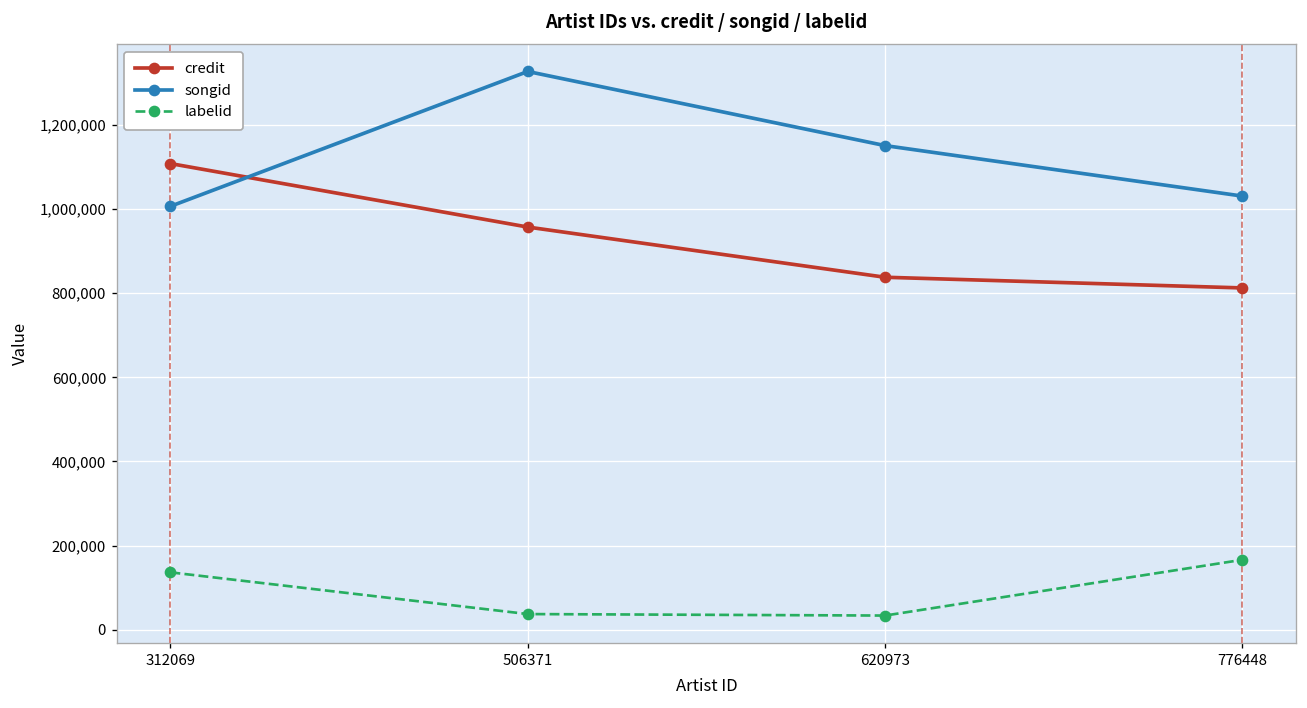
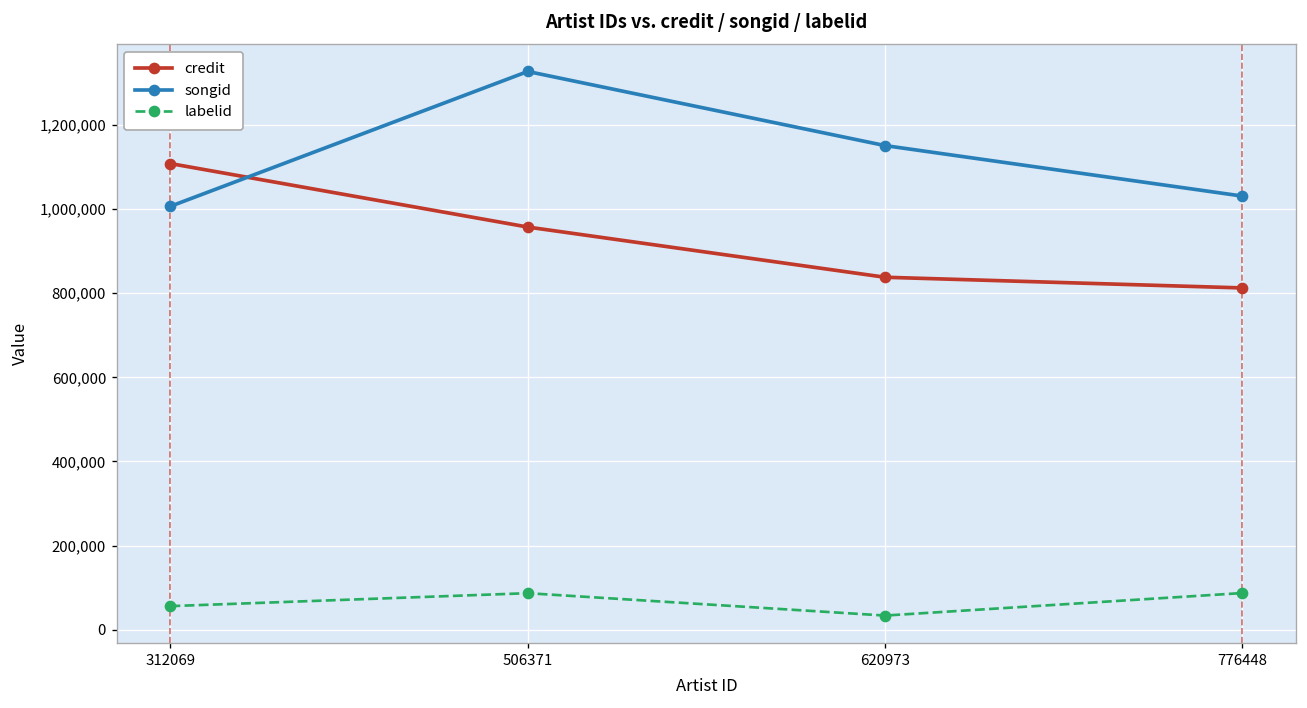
  {
    "credit": {
      "312069": "1,110,000",
      "506371": "960,000",
      "620973": "840,000",
      "776448": "810,000"
    },
    "songid": {
      "312069": "1,010,000",
      "506371": "1,330,000",
      "620973": "1,150,000",
      "776448": "1,030,000"
    },
    "labelid": {
-     "312069": "140,000",
-     "506371": "40,000",
+     "312069": "60,000",
+     "506371": "90,000",
      "620973": "30,000",
-     "776448": "170,000"
+     "776448": "90,000"
    }
  }
